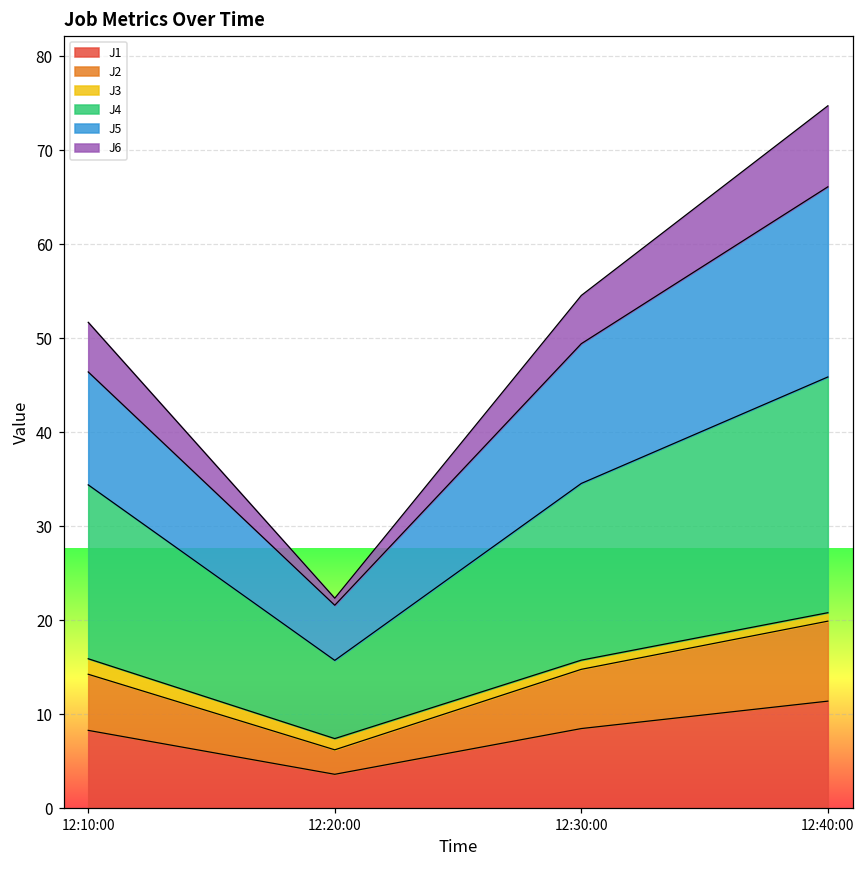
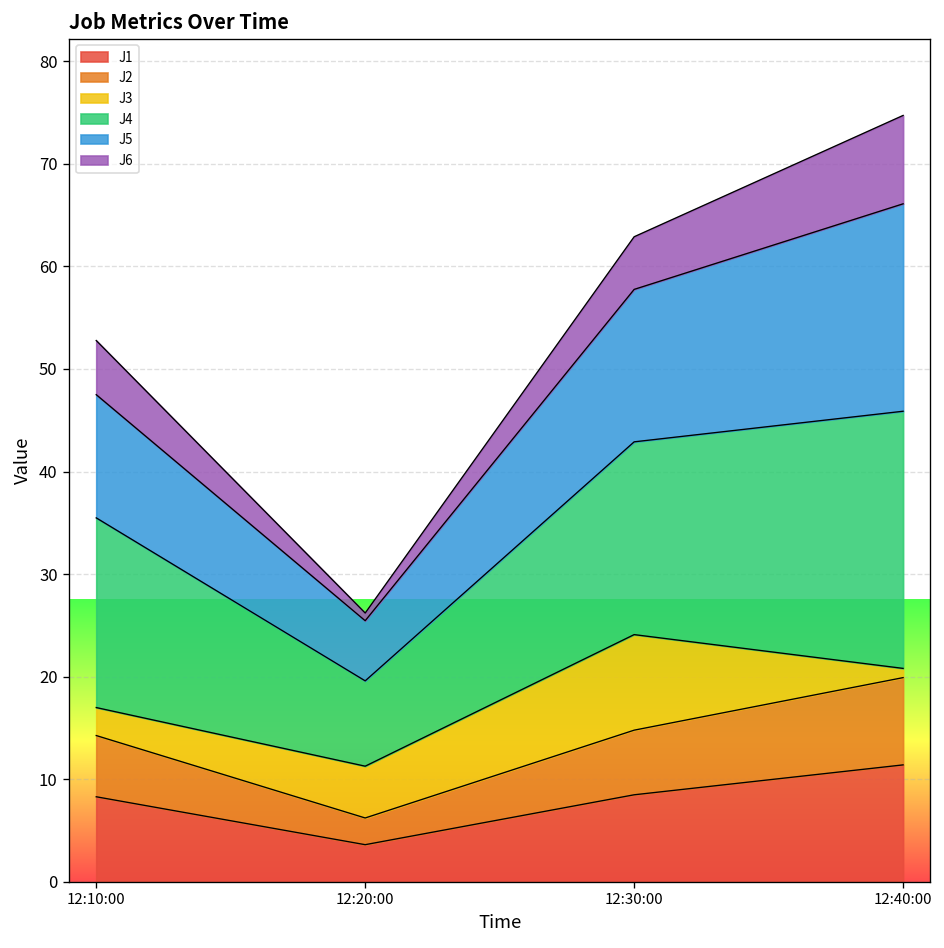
  {
    "J3": {
-     "12:10:00": 2,
-     "12:20:00": 1,
-     "12:30:00": 1,
+     "12:10:00": 3,
+     "12:20:00": 5,
+     "12:30:00": 9,
      "12:40:00": 1
    },
    "J4": {
      "12:10:00": 18,
      "12:20:00": 8,
      "12:30:00": 19,
      "12:40:00": 25
    },
    "J5": {
      "12:10:00": 12,
      "12:20:00": 6,
      "12:30:00": 15,
      "12:40:00": 20
    },
    "J6": {
      "12:10:00": 5,
      "12:20:00": 1,
      "12:30:00": 5,
      "12:40:00": 9
    }
  }
